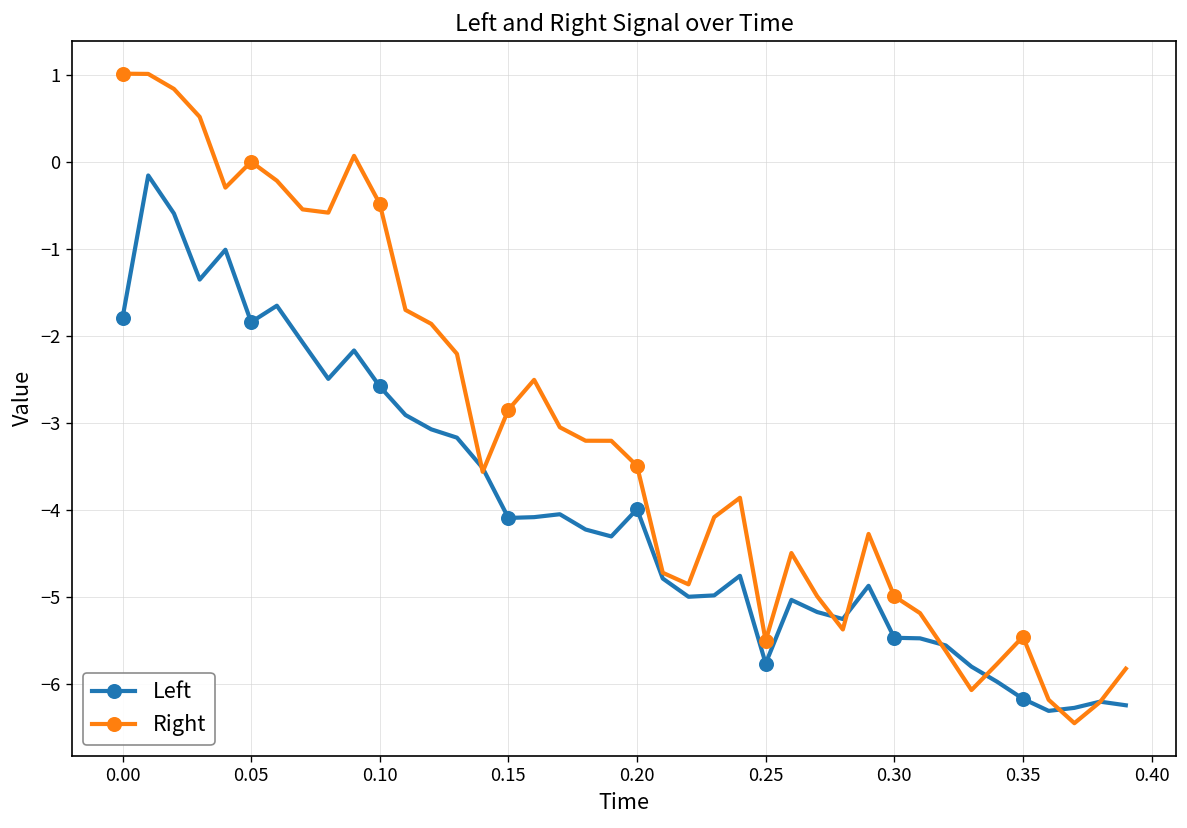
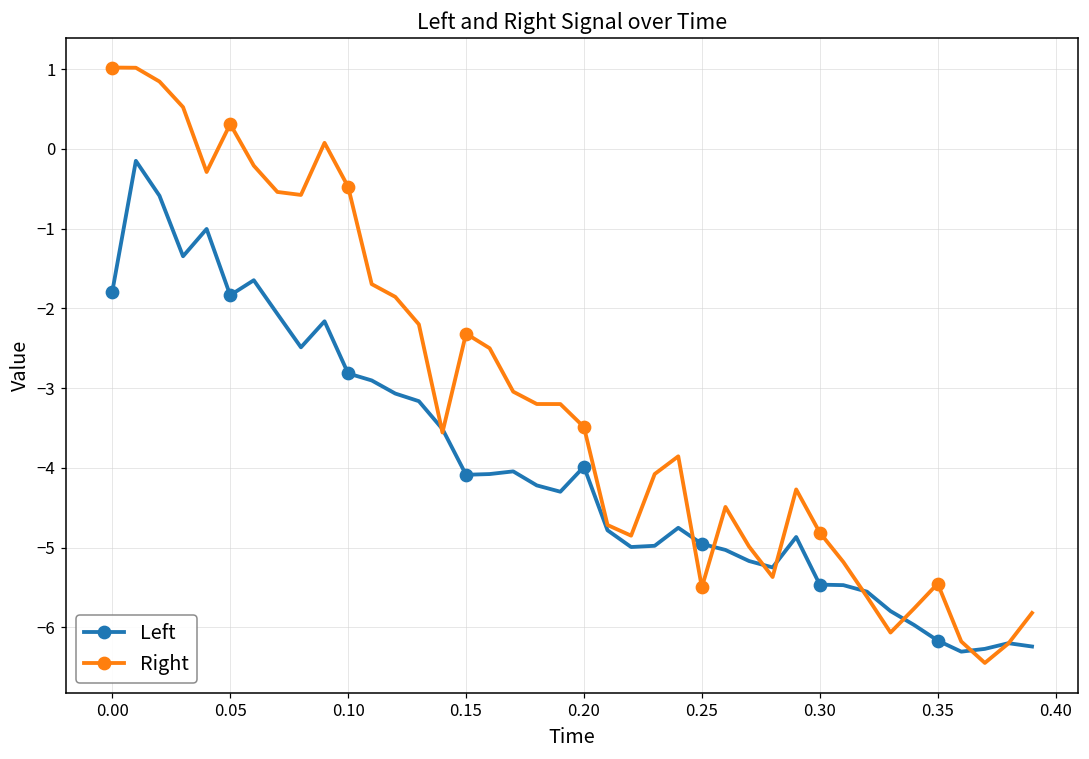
  {
    "Left": {
      "0.00": -1.8,
      "0.05": -1.8,
-     "0.10": -2.6,
+     "0.10": -2.8,
      "0.15": -4.1,
      "0.20": -4.0,
-     "0.25": -5.8,
+     "0.25": -5.0,
      "0.30": -5.5,
      "0.35": -6.2
    },
    "Right": {
      "0.00": 1.0,
-     "0.05": 0.0,
+     "0.05": 0.3,
      "0.10": -0.5,
-     "0.15": -2.8,
+     "0.15": -2.3,
      "0.20": -3.5,
      "0.25": -5.5,
-     "0.30": -5.0,
+     "0.30": -4.8,
      "0.35": -5.5
    }
  }
